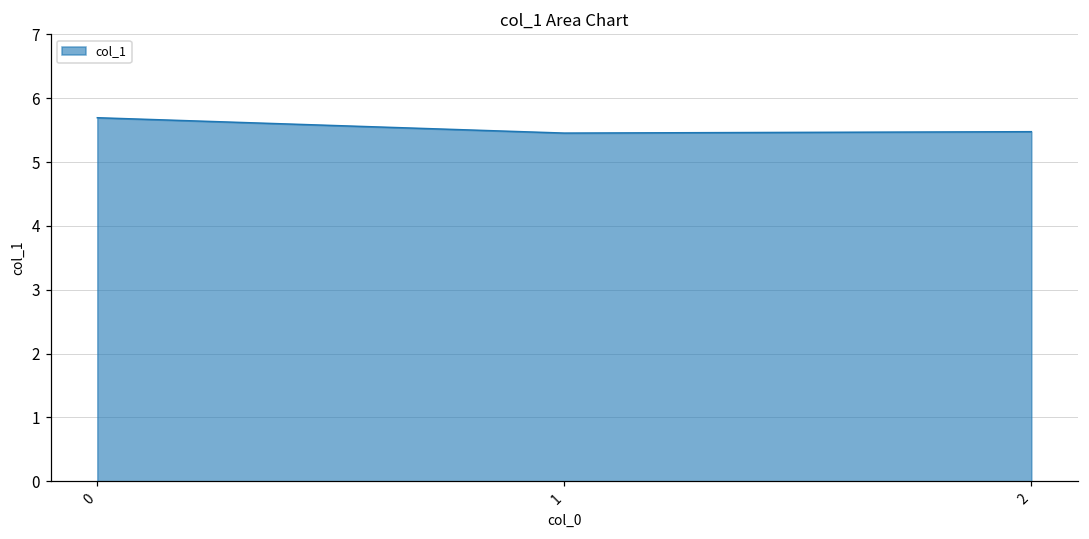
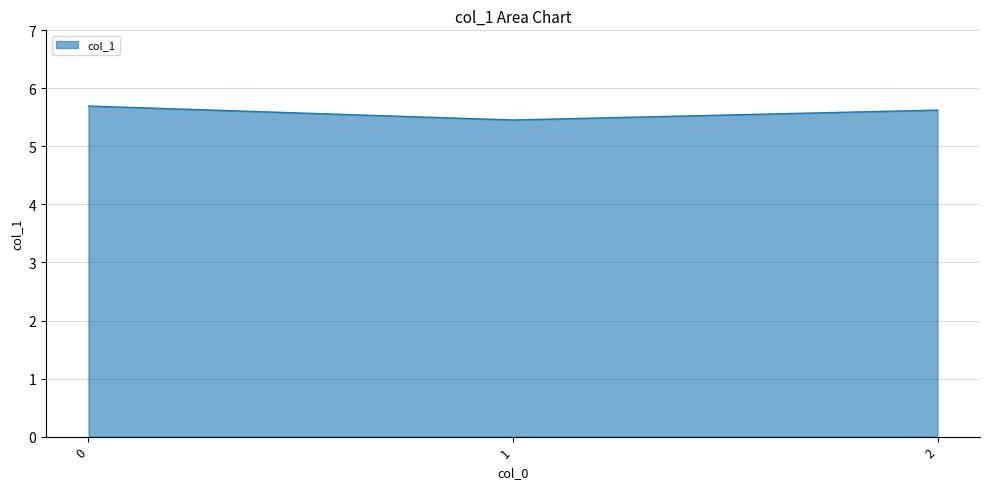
  {
    "0": 5.7,
    "1": 5.5,
-   "2": 5.5
+   "2": 5.6
  }
